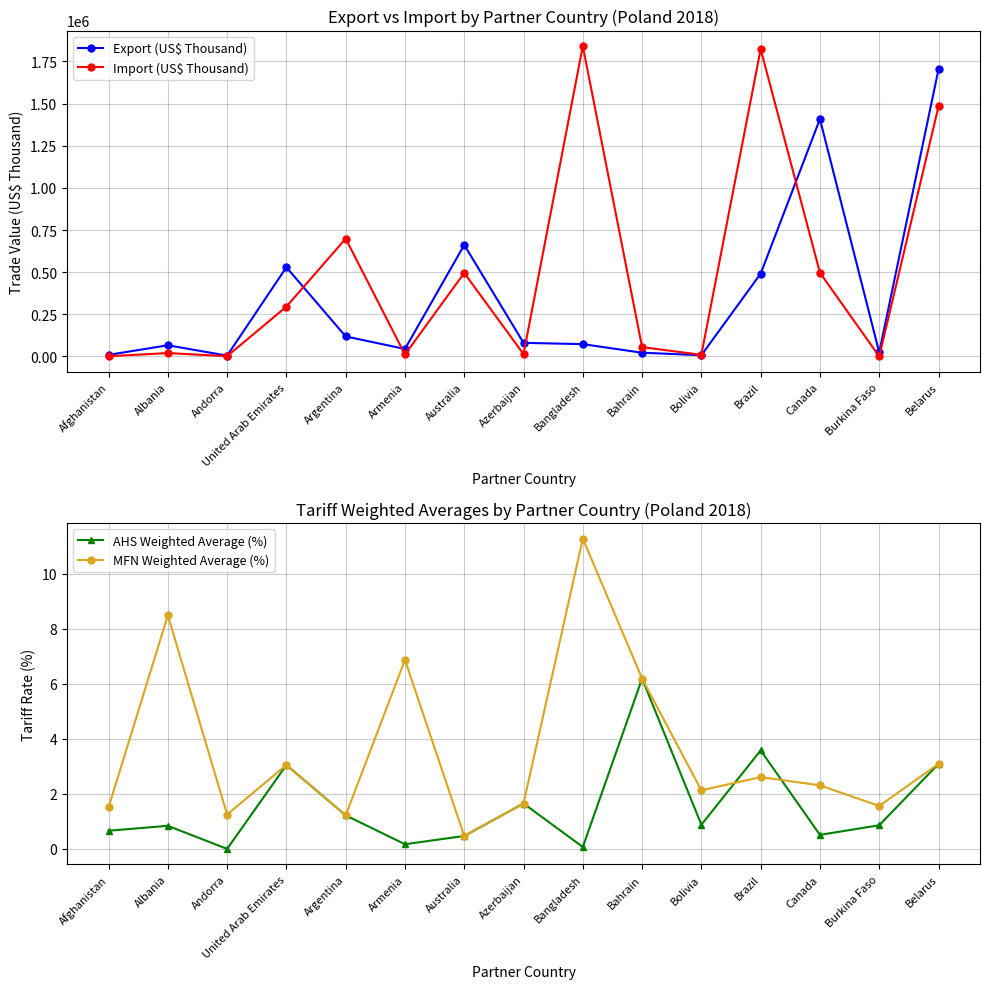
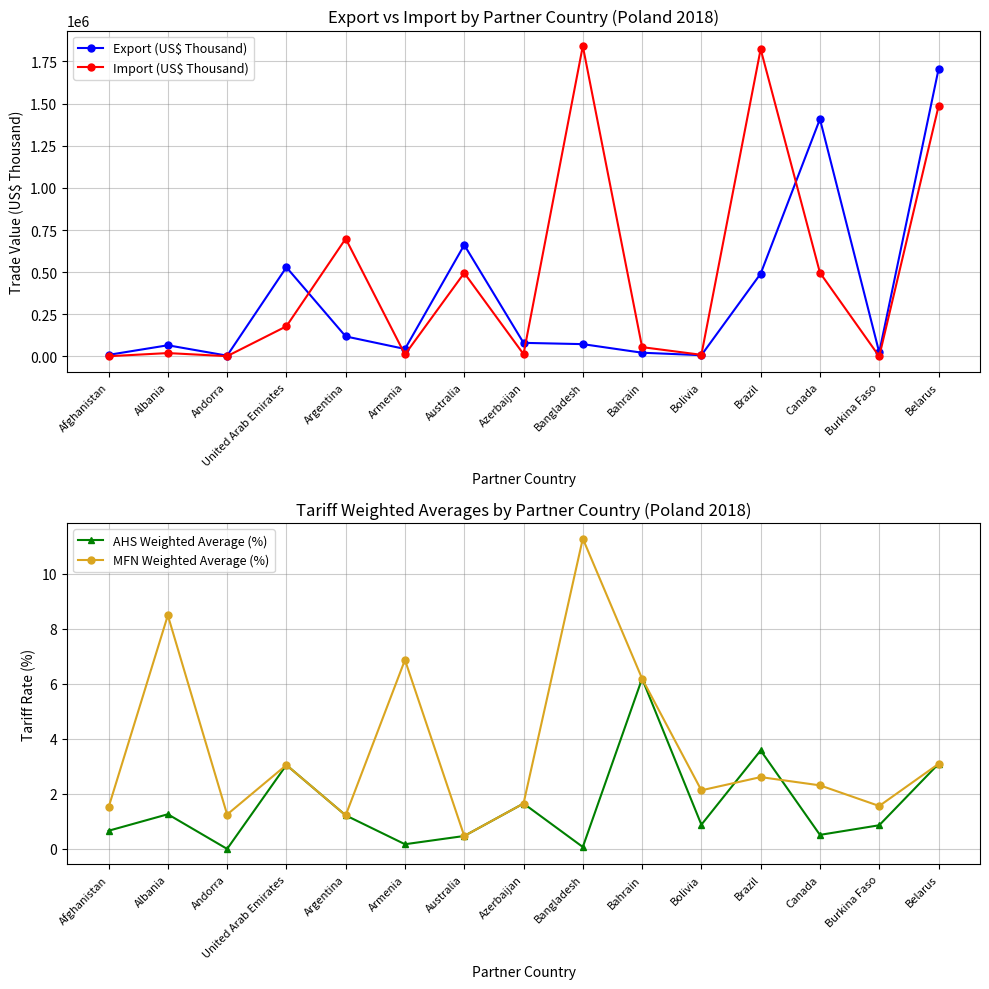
  {
    "Export vs Import by Partner Country (Poland 2018)": {
      "Export (US$ Thousand)": {
        "Albania": 70000,
        "United Arab Emirates": 530000,
        "Argentina": 120000,
        "Armenia": 40000,
        "Australia": 660000,
        "Azerbaijan": 80000,
        "Bangladesh": 70000,
        "Bahrain": 20000,
        "Brazil": 490000,
        "Canada": 1410000,
        "Burkina Faso": 20000,
        "Belarus": 1700000
      },
      "Import (US$ Thousand)": {
        "Albania": 20000,
-       "United Arab Emirates": 300000,
+       "United Arab Emirates": 180000,
        "Argentina": 700000,
        "Armenia": 10000,
        "Australia": 500000,
        "Azerbaijan": 10000,
        "Bangladesh": 1840000,
        "Bahrain": 60000,
        "Brazil": 1820000,
        "Canada": 500000,
        "Burkina Faso": 0,
        "Belarus": 1480000
      }
    },
    "Tariff Weighted Averages by Partner Country (Poland 2018)": {
      "AHS Weighted Average (%)": {
        "Afghanistan": 0.7,
-       "Albania": 0.8,
+       "Albania": 1.3,
        "Andorra": 0.0,
        "Armenia": 0.2,
        "Bangladesh": 0.1,
        "Bolivia": 0.9,
        "Brazil": 3.6,
        "Canada": 0.5,
        "Burkina Faso": 0.9
      },
      "MFN Weighted Average (%)": {
        "Afghanistan": 1.5,
        "Albania": 8.5,
        "Andorra": 1.3,
        "Armenia": 6.9,
        "Bangladesh": 11.3,
        "Bolivia": 2.1,
        "Brazil": 2.6,
        "Canada": 2.3,
        "Burkina Faso": 1.6
      }
    }
  }
